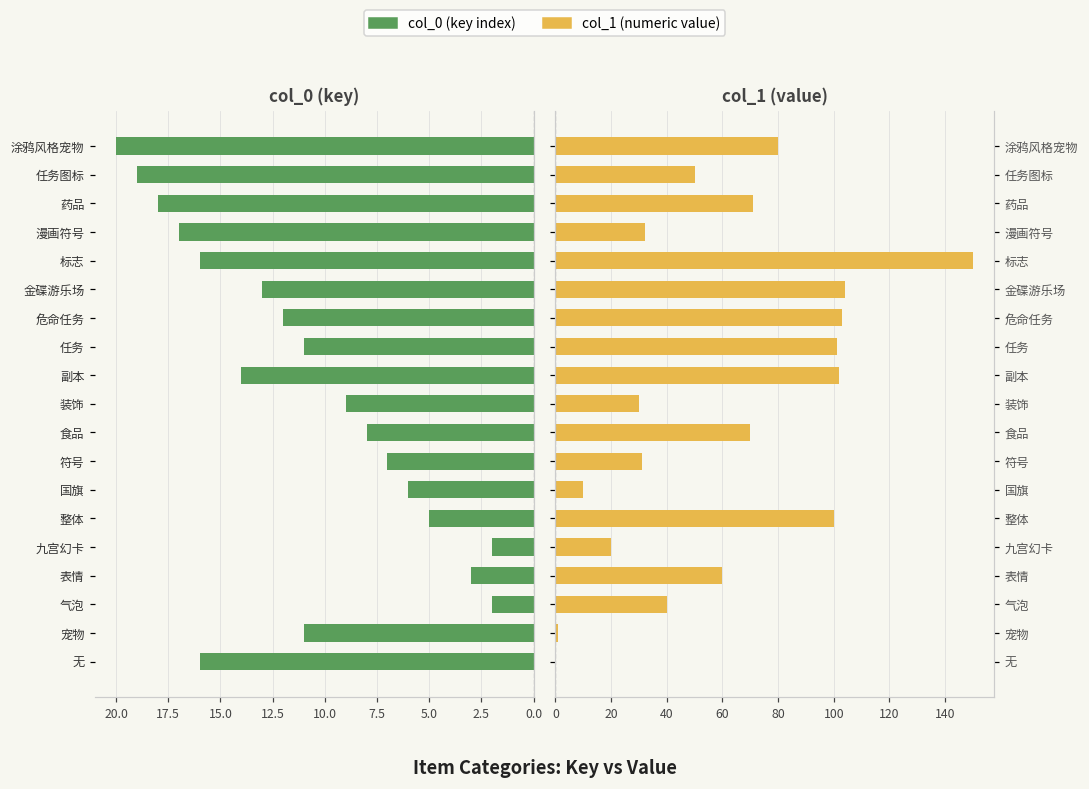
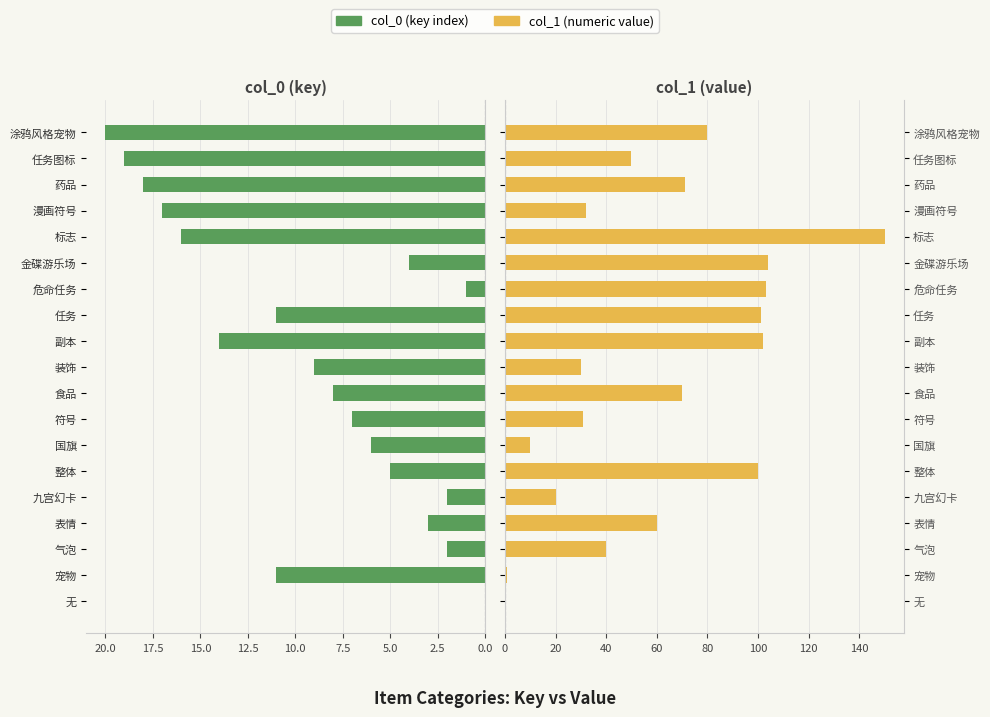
  {
    "col_0 (key)": {
      "涂鸦风格宠物": 20,
      "任务图标": 19,
      "药品": 18,
      "漫画符号": 17,
      "标志": 16,
-     "金碟游乐场": 13,
-     "危命任务": 12,
+     "金碟游乐场": 4,
+     "危命任务": 1,
      "任务": 11,
      "副本": 14,
      "装饰": 9,
      "食品": 8,
      "符号": 7,
      "国旗": 6,
      "整体": 5,
      "九宫幻卡": 2,
      "表情": 3,
      "气泡": 2,
      "宠物": 11,
-     "无": 16
+     "无": 0
    },
    "col_1 (value)": {
      "涂鸦风格宠物": 80,
      "任务图标": 50,
      "药品": 71,
      "漫画符号": 32,
      "标志": 150,
      "金碟游乐场": 104,
      "危命任务": 103,
      "任务": 101,
      "副本": 102,
      "装饰": 30,
      "食品": 70,
      "符号": 31,
      "国旗": 10,
      "整体": 100,
      "九宫幻卡": 20,
      "表情": 60,
      "气泡": 40,
      "宠物": 1,
      "无": 0
    }
  }
